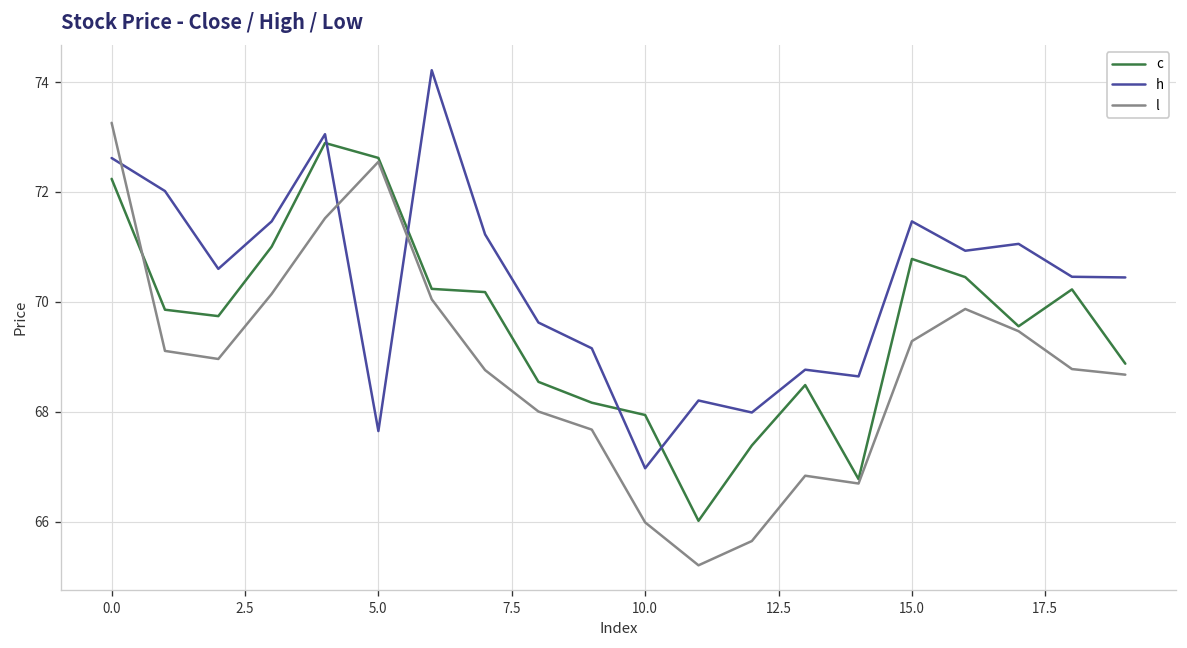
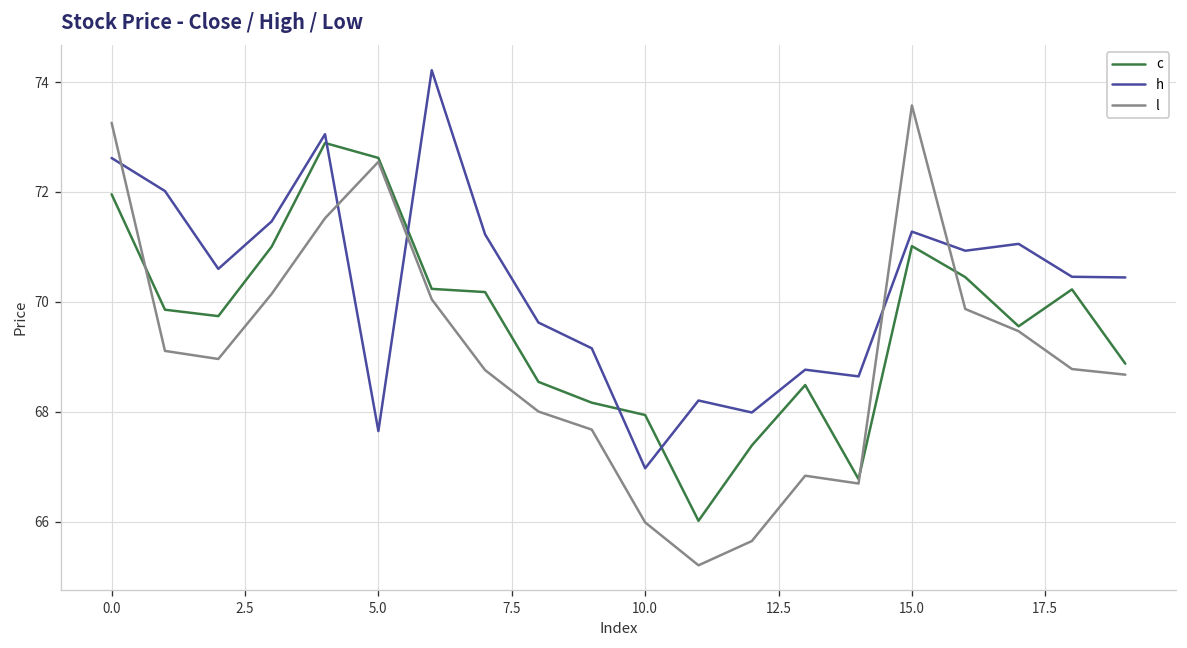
  {
    "c": {
-     "0.0": 72.2,
+     "0.0": 72.0,
      "5.0": 72.6,
      "10.0": 67.9,
-     "15.0": 70.8
+     "15.0": 71.0
    },
    "h": {
      "0.0": 72.6,
      "5.0": 67.6,
      "10.0": 67.0,
-     "15.0": 71.5
+     "15.0": 71.3
    },
    "l": {
      "0.0": 73.3,
      "5.0": 72.5,
      "10.0": 66.0,
-     "15.0": 69.3
+     "15.0": 73.6
    }
  }
